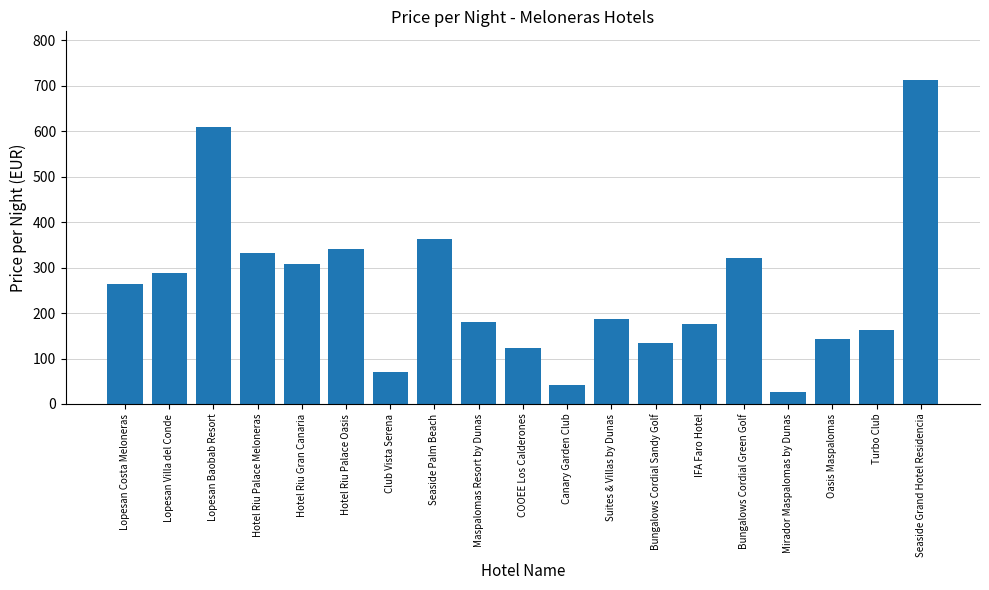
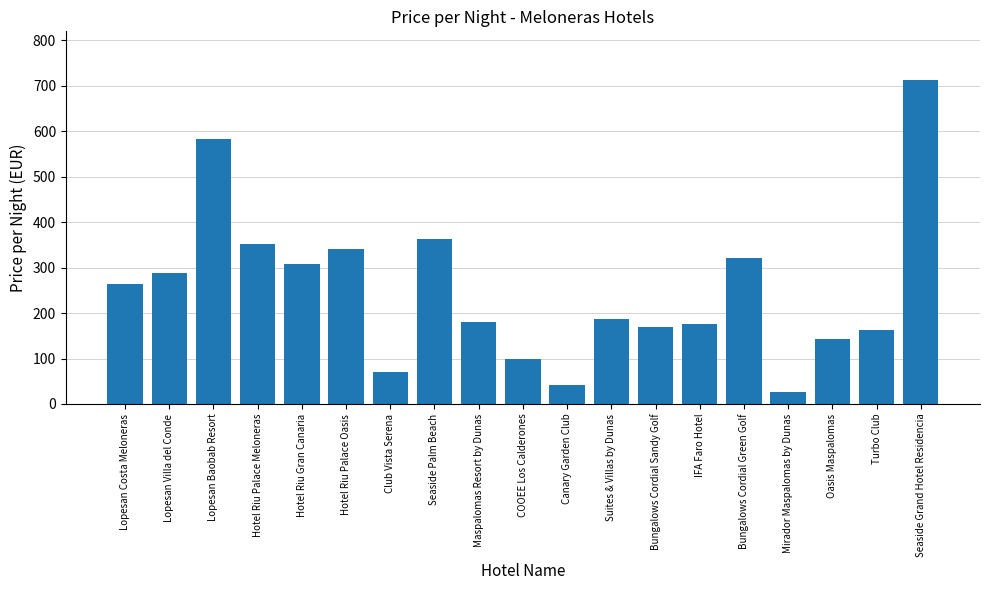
  {
    "Lopesan Costa Meloneras": 270,
    "Lopesan Villa del Conde": 290,
-   "Lopesan Baobab Resort": 610,
-   "Hotel Riu Palace Meloneras": 330,
+   "Lopesan Baobab Resort": 580,
+   "Hotel Riu Palace Meloneras": 350,
    "Hotel Riu Gran Canaria": 310,
    "Hotel Riu Palace Oasis": 340,
    "Club Vista Serena": 70,
    "Seaside Palm Beach": 360,
    "Maspalomas Resort by Dunas": 180,
-   "COOEE Los Calderones": 120,
+   "COOEE Los Calderones": 100,
    "Canary Garden Club": 40,
    "Suites & Villas by Dunas": 190,
-   "Bungalows Cordial Sandy Golf": 140,
+   "Bungalows Cordial Sandy Golf": 170,
    "IFA Faro Hotel": 180,
    "Bungalows Cordial Green Golf": 320,
    "Mirador Maspalomas by Dunas": 30,
    "Oasis Maspalomas": 140,
    "Turbo Club": 160,
    "Seaside Grand Hotel Residencia": 710
  }
